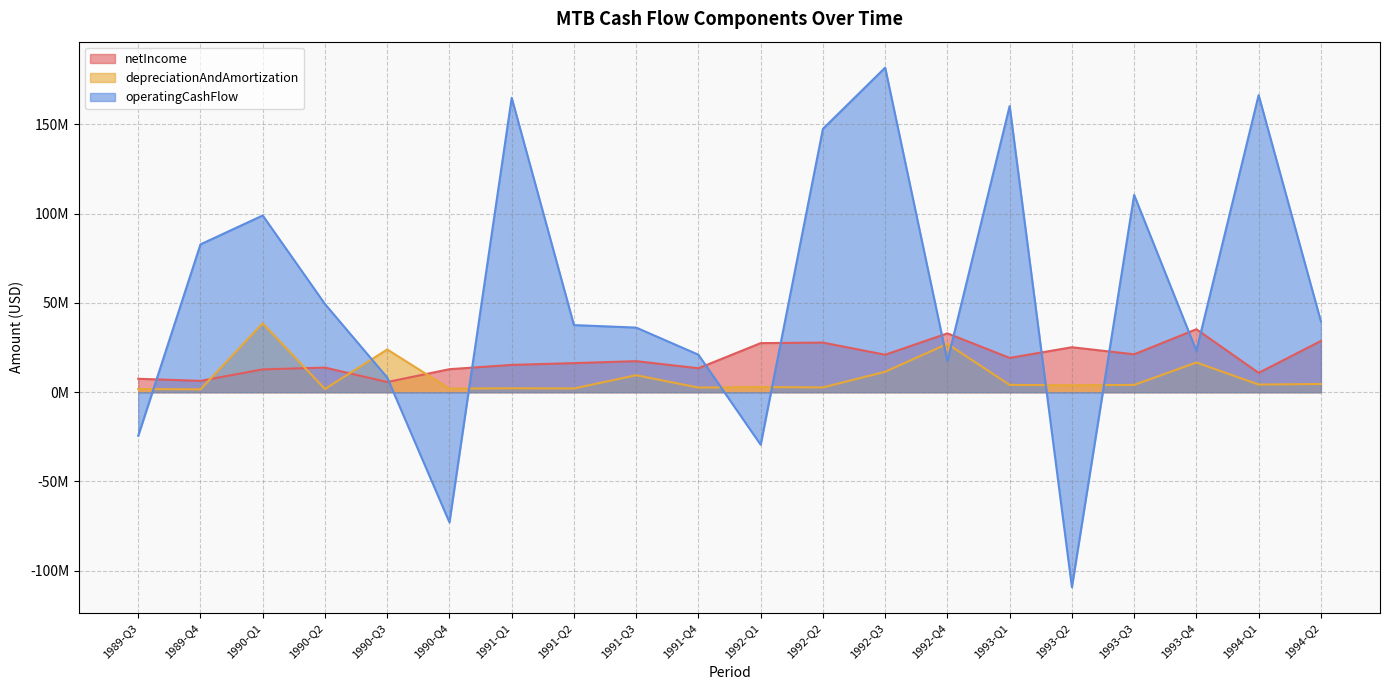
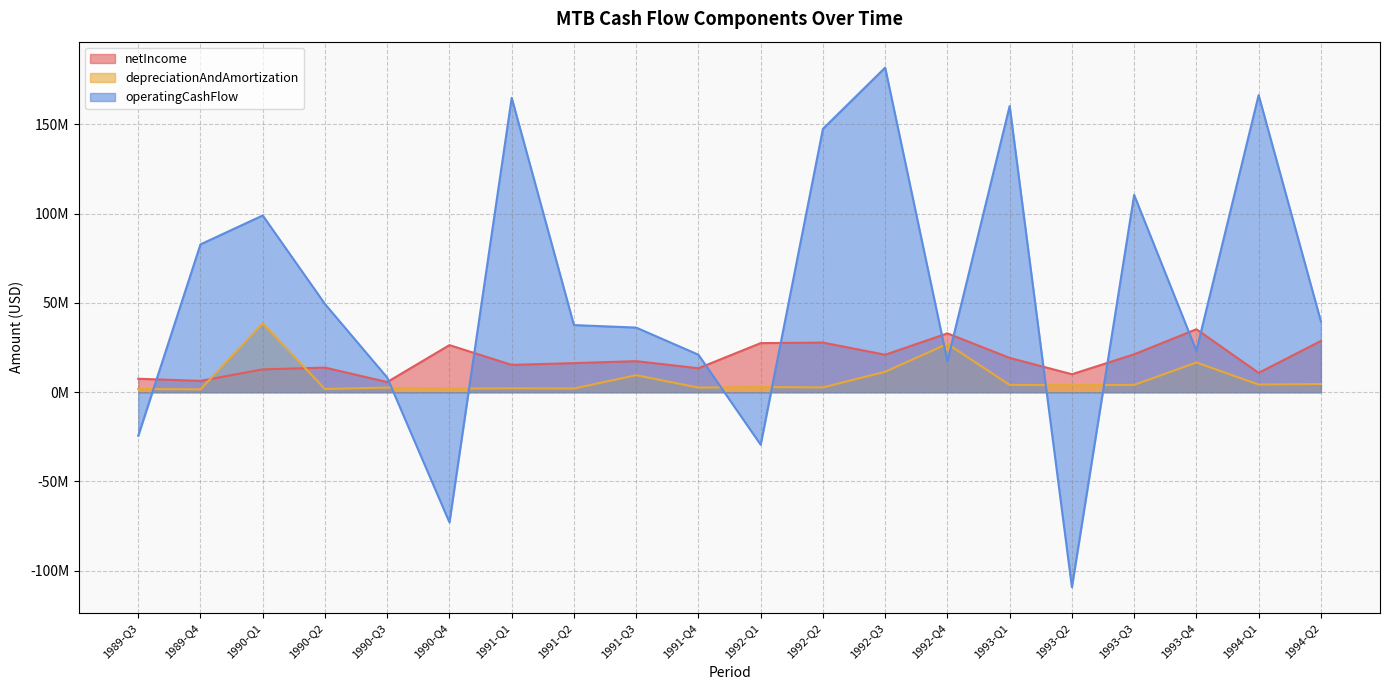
  {
    "netIncome": {
      "1989-Q3": 8000000,
      "1989-Q4": 6000000,
      "1990-Q1": 13000000,
      "1990-Q2": 14000000,
      "1990-Q3": 6000000,
-     "1990-Q4": 13000000,
+     "1990-Q4": 26000000,
      "1991-Q1": 15000000,
      "1991-Q2": 16000000,
      "1991-Q3": 17000000,
      "1991-Q4": 13000000,
      "1992-Q1": 28000000,
      "1992-Q2": 28000000,
      "1992-Q3": 21000000,
      "1992-Q4": 33000000,
      "1993-Q1": 19000000,
-     "1993-Q2": 25000000,
+     "1993-Q2": 10000000,
      "1993-Q3": 21000000,
      "1993-Q4": 35000000,
      "1994-Q1": 11000000,
      "1994-Q2": 29000000
    },
    "depreciationAndAmortization": {
      "1989-Q3": 2000000,
      "1989-Q4": 2000000,
      "1990-Q1": 39000000,
      "1990-Q2": 2000000,
-     "1990-Q3": 24000000,
+     "1990-Q3": 3000000,
      "1990-Q4": 2000000,
      "1991-Q1": 2000000,
      "1991-Q2": 2000000,
      "1991-Q3": 10000000,
      "1991-Q4": 3000000,
      "1992-Q1": 3000000,
      "1992-Q2": 3000000,
      "1992-Q3": 11000000,
      "1992-Q4": 27000000,
      "1993-Q1": 4000000,
      "1993-Q2": 4000000,
      "1993-Q3": 4000000,
      "1993-Q4": 17000000,
      "1994-Q1": 4000000,
      "1994-Q2": 5000000
    }
  }
